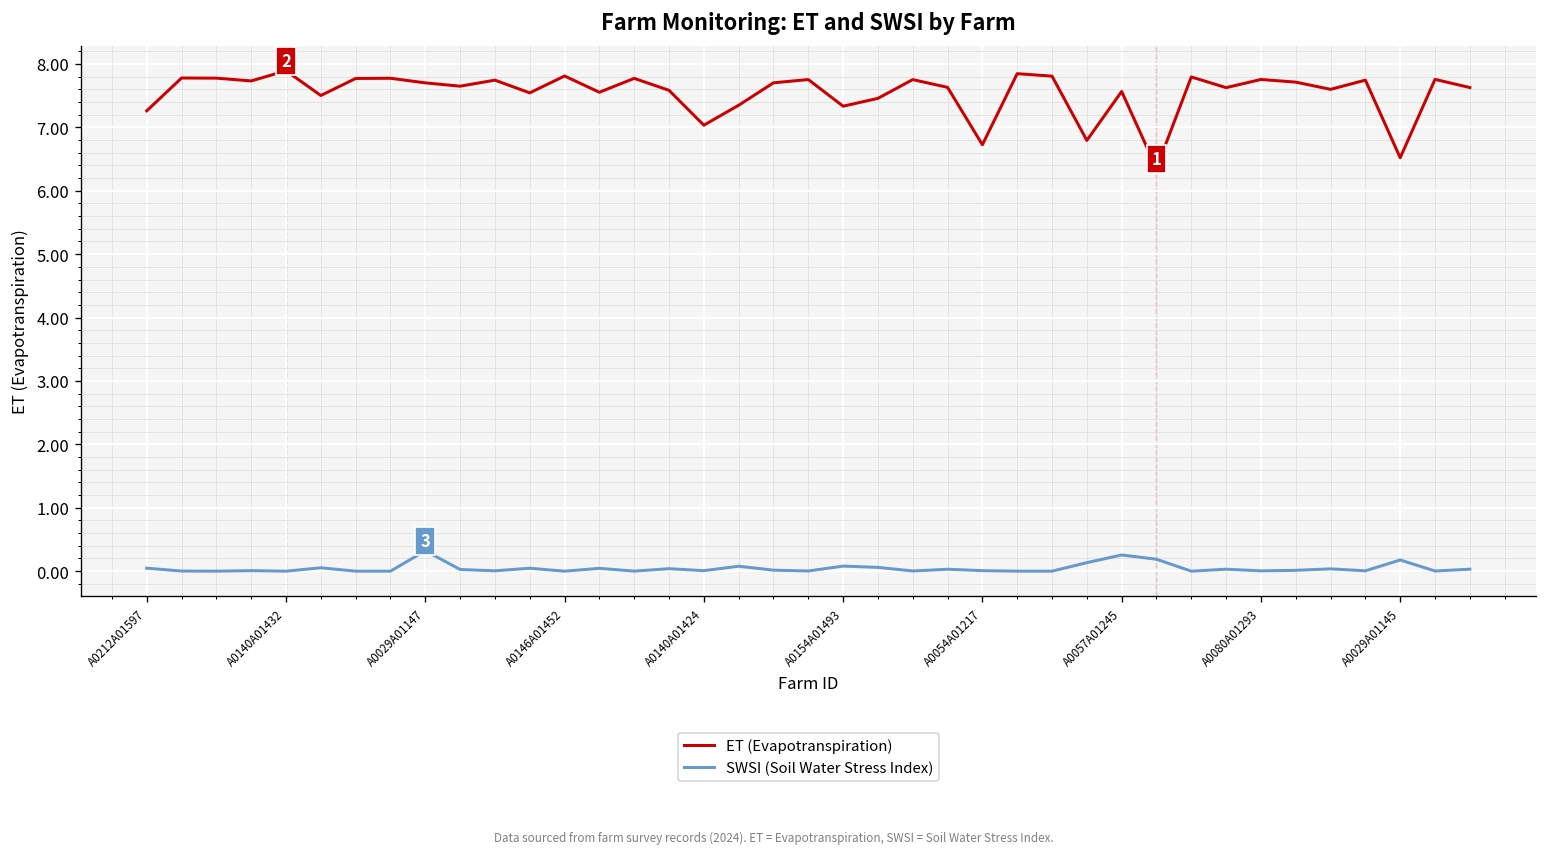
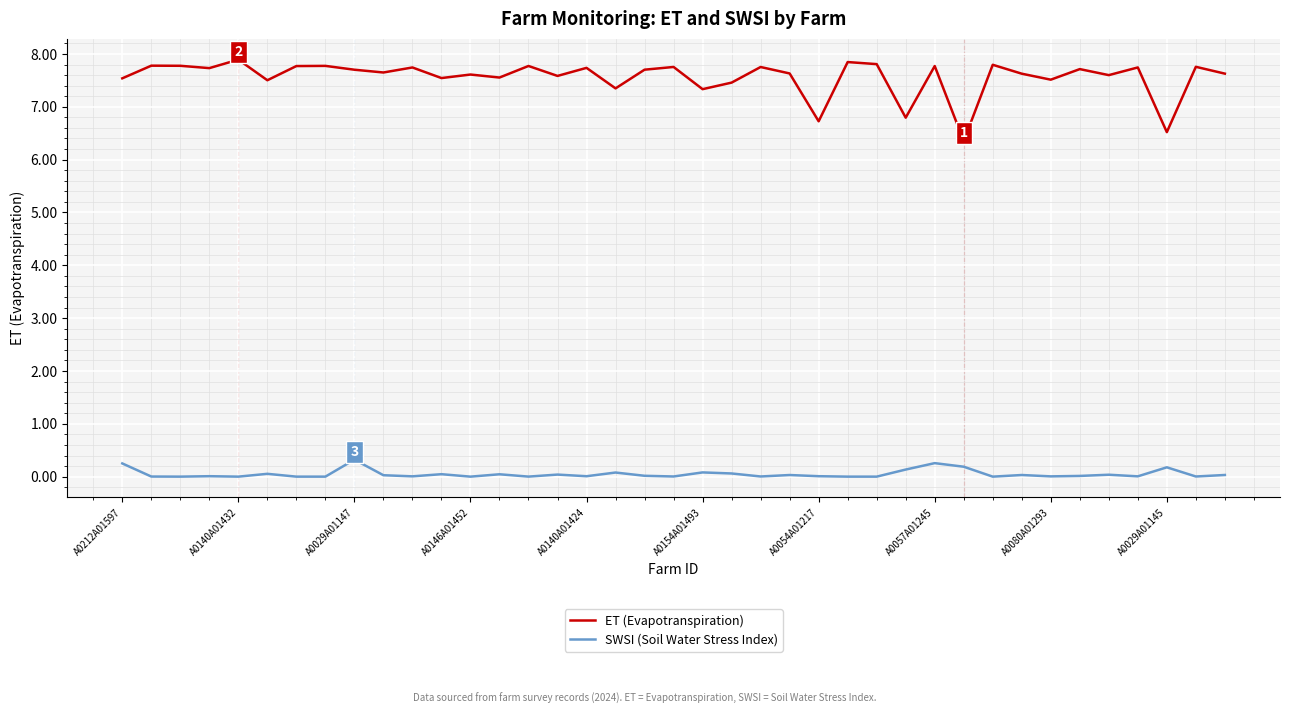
  {
    "ET (Evapotranspiration)": {
-     "A0212A01597": 7.3,
+     "A0212A01597": 7.5,
      "A0029A01147": 7.7,
-     "A0146A01452": 7.8,
-     "A0140A01424": 7.0,
+     "A0146A01452": 7.6,
+     "A0140A01424": 7.7,
      "A0154A01493": 7.3,
      "A0054A01217": 6.7,
-     "A0057A01245": 7.6,
-     "A0080A01293": 7.8,
+     "A0057A01245": 7.8,
+     "A0080A01293": 7.5,
      "A0029A01145": 6.5
    },
    "SWSI (Soil Water Stress Index)": {
-     "A0212A01597": 0.0,
+     "A0212A01597": 0.3,
      "A0140A01432": 0.0,
      "A0146A01452": 0.0,
      "A0140A01424": 0.0,
      "A0154A01493": 0.1,
      "A0054A01217": 0.0,
      "A0057A01245": 0.3,
      "A0080A01293": 0.0,
      "A0029A01145": 0.2
    }
  }
